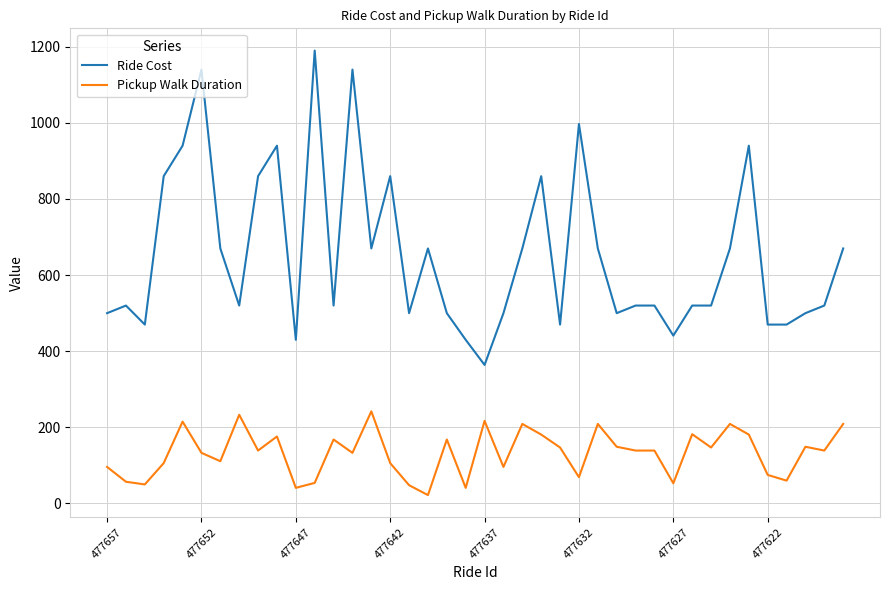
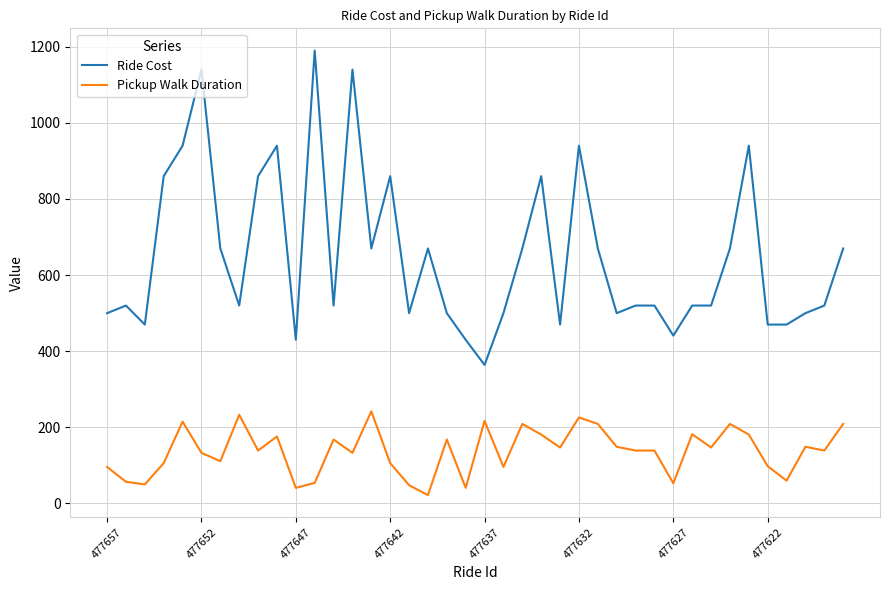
  {
    "Ride Cost": {
      "477657": 500,
      "477647": 430,
      "477642": 860,
      "477637": 360,
-     "477632": 1000,
+     "477632": 940,
      "477627": 440,
      "477622": 470
    },
    "Pickup Walk Duration": {
      "477657": 100,
      "477652": 130,
      "477647": 40,
      "477642": 110,
      "477637": 220,
-     "477632": 70,
+     "477632": 230,
      "477627": 50,
-     "477622": 80
+     "477622": 100
    }
  }
